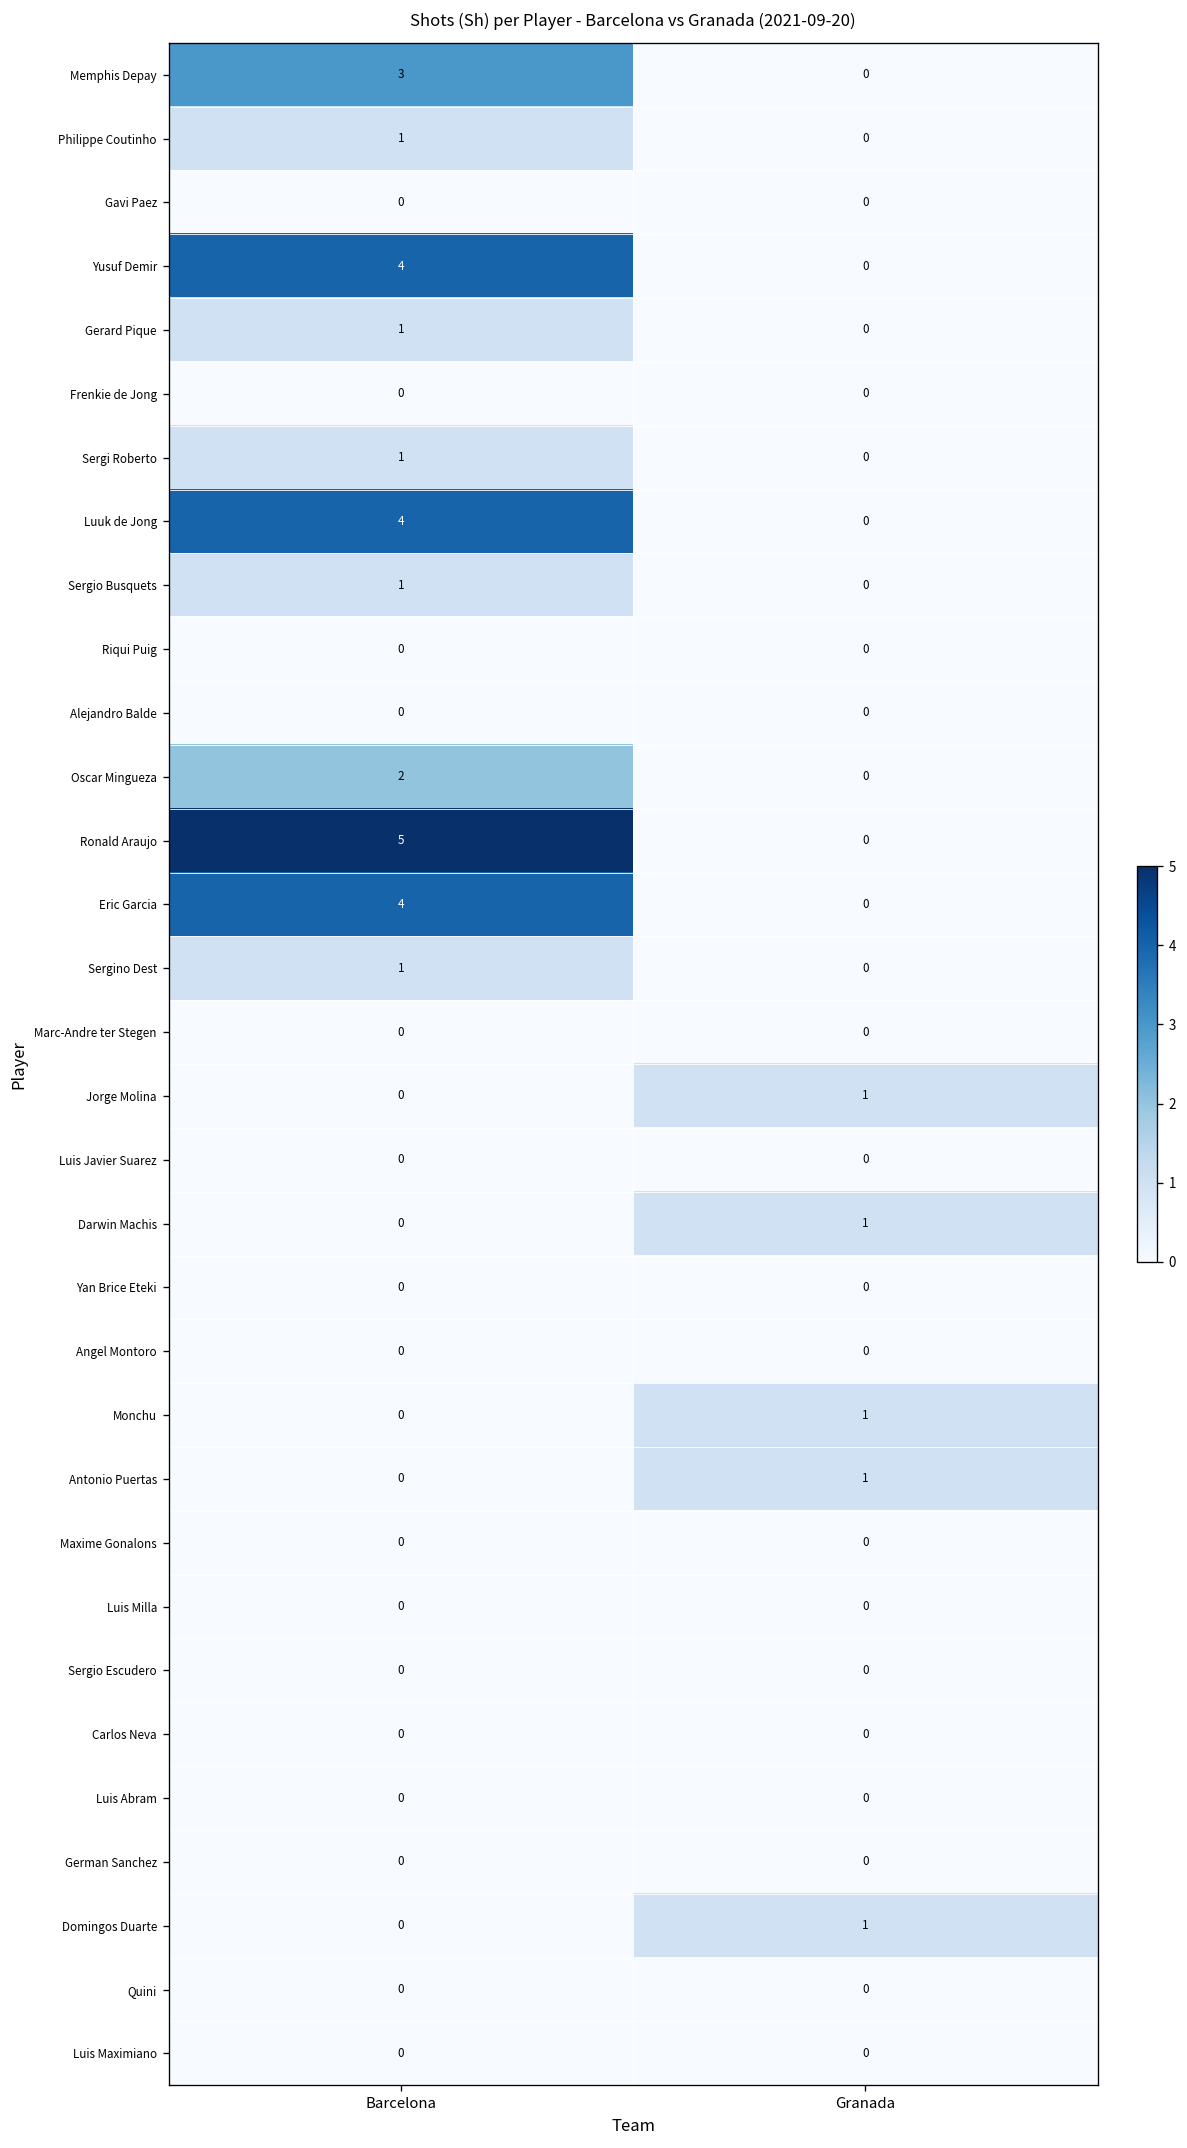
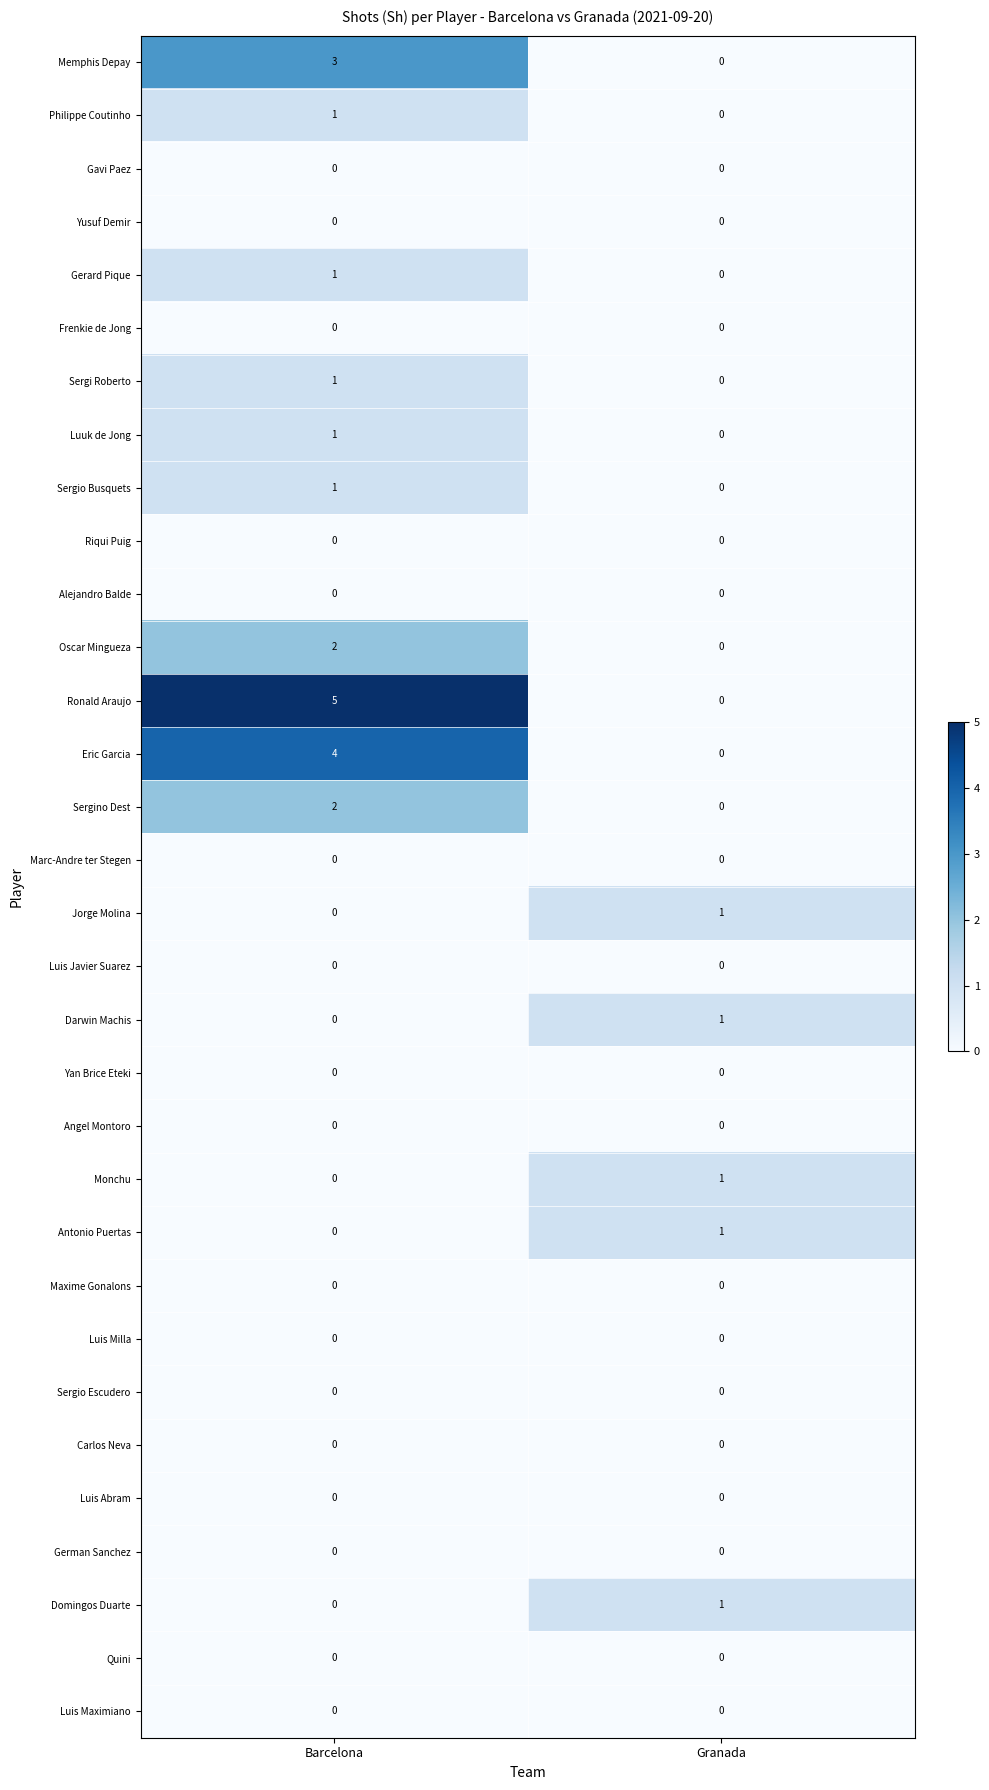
  {
    "Memphis Depay": {
      "Barcelona": 3,
      "Granada": 0
    },
    "Philippe Coutinho": {
      "Barcelona": 1,
      "Granada": 0
    },
    "Gavi Paez": {
      "Barcelona": 0,
      "Granada": 0
    },
    "Yusuf Demir": {
-     "Barcelona": 4,
+     "Barcelona": 0,
      "Granada": 0
    },
    "Gerard Pique": {
      "Barcelona": 1,
      "Granada": 0
    },
    "Frenkie de Jong": {
      "Barcelona": 0,
      "Granada": 0
    },
    "Sergi Roberto": {
      "Barcelona": 1,
      "Granada": 0
    },
    "Luuk de Jong": {
-     "Barcelona": 4,
+     "Barcelona": 1,
      "Granada": 0
    },
    "Sergio Busquets": {
      "Barcelona": 1,
      "Granada": 0
    },
    "Riqui Puig": {
      "Barcelona": 0,
      "Granada": 0
    },
    "Alejandro Balde": {
      "Barcelona": 0,
      "Granada": 0
    },
    "Oscar Mingueza": {
      "Barcelona": 2,
      "Granada": 0
    },
    "Ronald Araujo": {
      "Barcelona": 5,
      "Granada": 0
    },
    "Eric Garcia": {
      "Barcelona": 4,
      "Granada": 0
    },
    "Sergino Dest": {
-     "Barcelona": 1,
+     "Barcelona": 2,
      "Granada": 0
    },
    "Marc-Andre ter Stegen": {
      "Barcelona": 0,
      "Granada": 0
    },
    "Jorge Molina": {
      "Barcelona": 0,
      "Granada": 1
    },
    "Luis Javier Suarez": {
      "Barcelona": 0,
      "Granada": 0
    },
    "Darwin Machis": {
      "Barcelona": 0,
      "Granada": 1
    },
    "Yan Brice Eteki": {
      "Barcelona": 0,
      "Granada": 0
    },
    "Angel Montoro": {
      "Barcelona": 0,
      "Granada": 0
    },
    "Monchu": {
      "Barcelona": 0,
      "Granada": 1
    },
    "Antonio Puertas": {
      "Barcelona": 0,
      "Granada": 1
    },
    "Maxime Gonalons": {
      "Barcelona": 0,
      "Granada": 0
    },
    "Luis Milla": {
      "Barcelona": 0,
      "Granada": 0
    },
    "Sergio Escudero": {
      "Barcelona": 0,
      "Granada": 0
    },
    "Carlos Neva": {
      "Barcelona": 0,
      "Granada": 0
    },
    "Luis Abram": {
      "Barcelona": 0,
      "Granada": 0
    },
    "German Sanchez": {
      "Barcelona": 0,
      "Granada": 0
    },
    "Domingos Duarte": {
      "Barcelona": 0,
      "Granada": 1
    },
    "Quini": {
      "Barcelona": 0,
      "Granada": 0
    },
    "Luis Maximiano": {
      "Barcelona": 0,
      "Granada": 0
    }
  }
